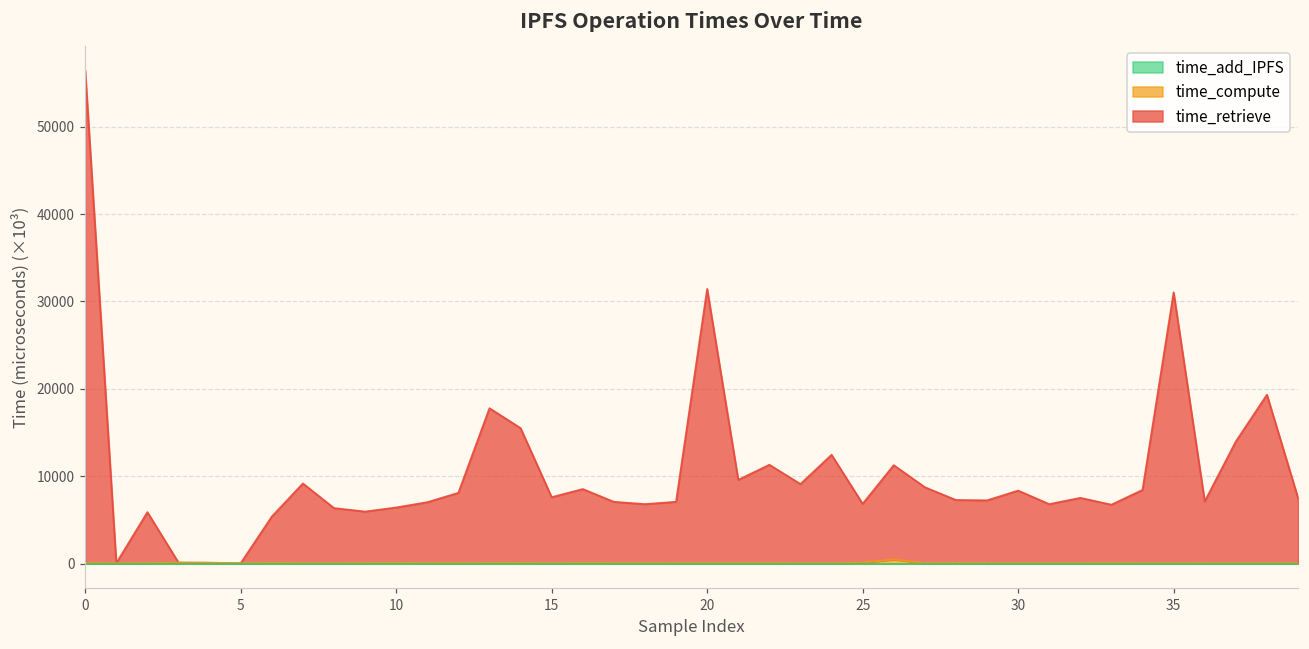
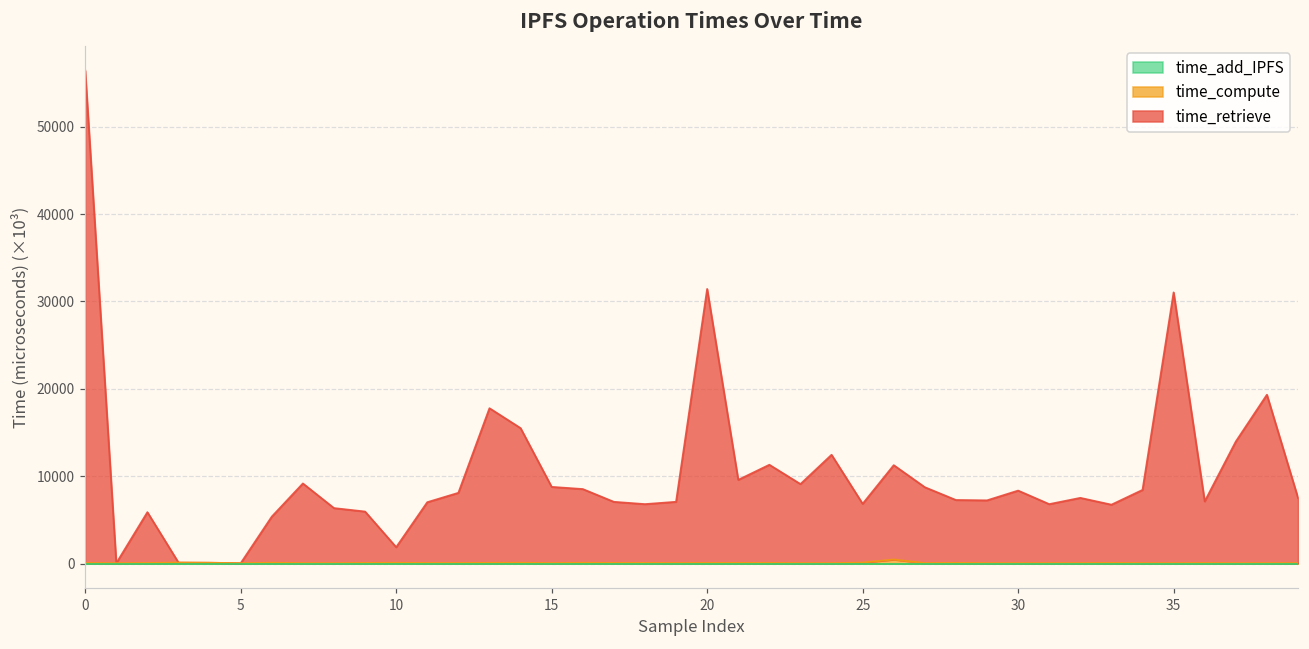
  {
    "time_retrieve": {
      "0": 56000,
-     "10": 6000,
-     "15": 8000,
+     "10": 2000,
+     "15": 9000,
      "20": 31000,
      "25": 7000,
      "30": 8000,
      "35": 31000
    }
  }
